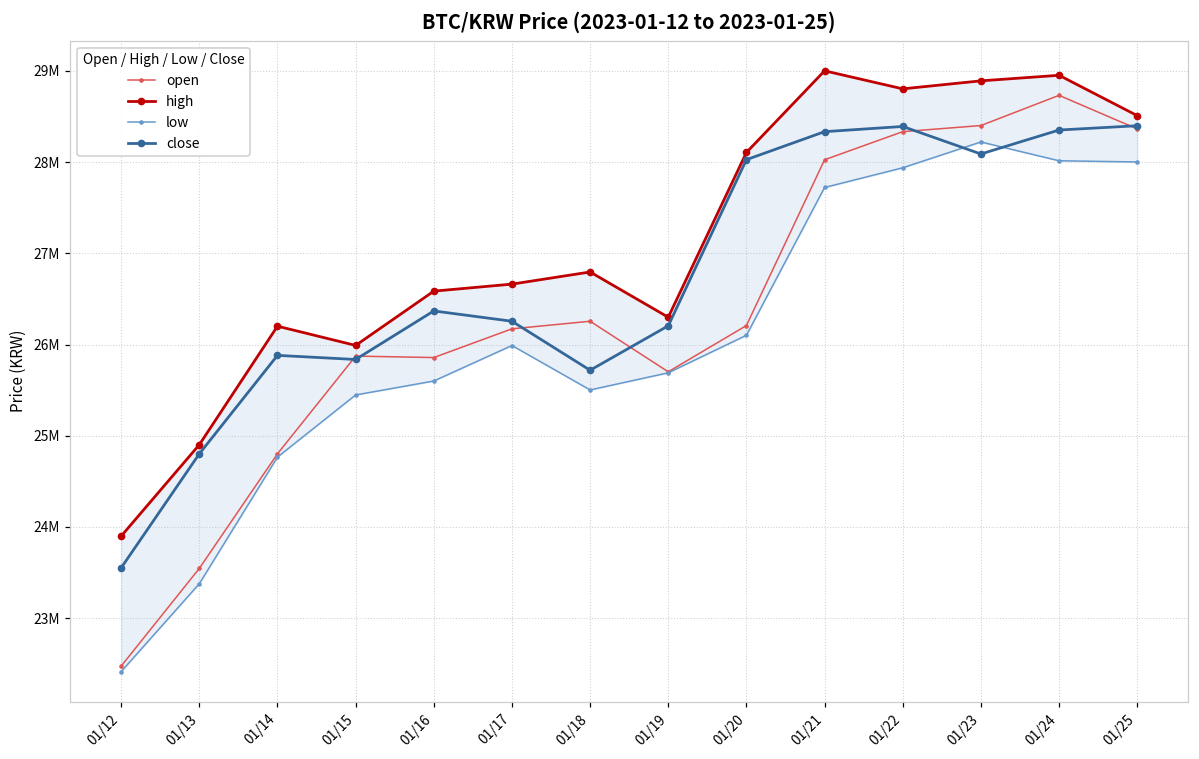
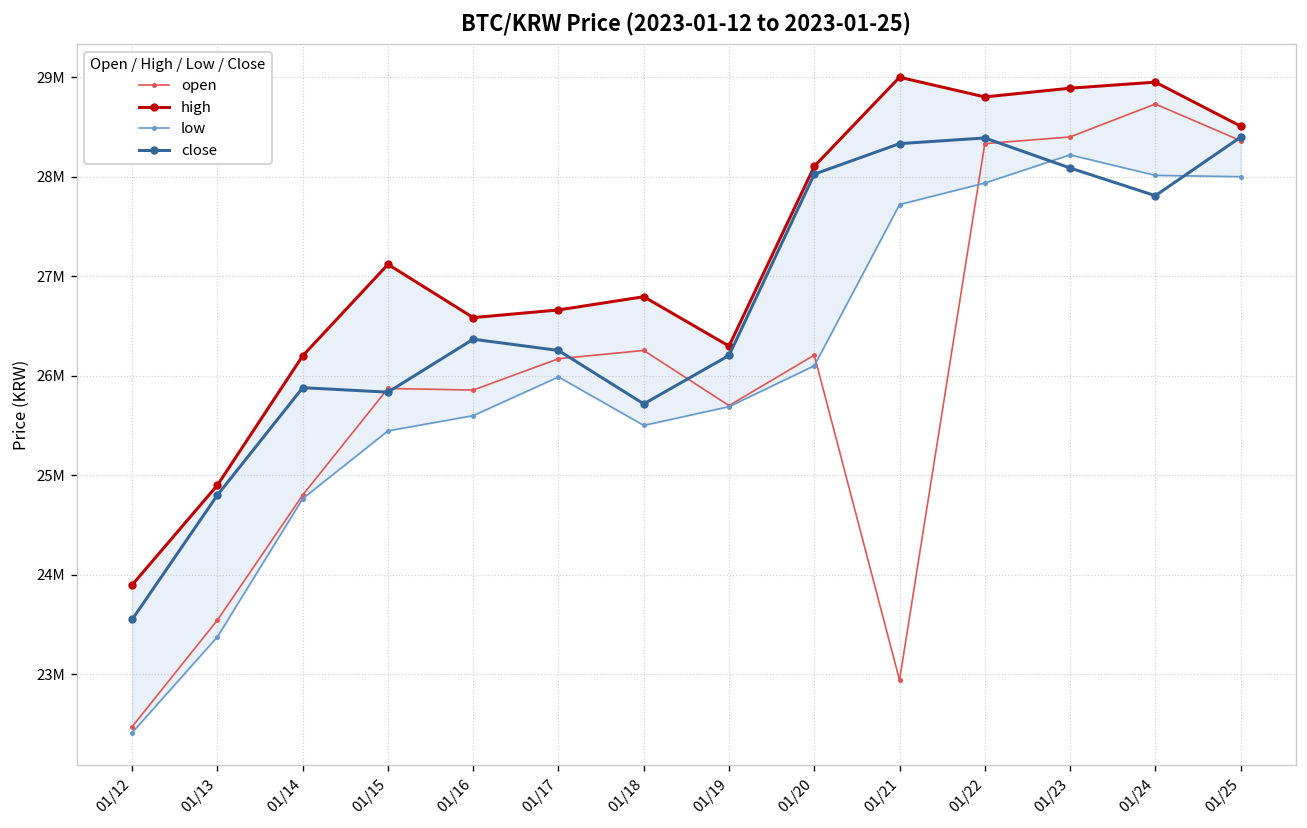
  {
    "open": {
      "01/12": 22500000,
      "01/13": 23500000,
      "01/14": 24800000,
      "01/15": 25900000,
      "01/16": 25900000,
      "01/17": 26200000,
      "01/18": 26300000,
      "01/20": 26200000,
-     "01/21": 28000000,
+     "01/21": 22900000,
      "01/22": 28300000,
      "01/23": 28400000,
      "01/24": 28700000,
      "01/25": 28400000
    },
    "high": {
      "01/12": 23900000,
      "01/13": 24900000,
      "01/14": 26200000,
-     "01/15": 26000000,
+     "01/15": 27100000,
      "01/16": 26600000,
      "01/17": 26700000,
      "01/18": 26800000,
      "01/19": 26300000,
      "01/20": 28100000,
      "01/21": 29000000,
      "01/22": 28800000,
      "01/23": 28900000,
      "01/24": 29000000,
      "01/25": 28500000
    },
    "low": {
      "01/12": 22400000,
      "01/13": 23400000,
      "01/14": 24800000,
      "01/15": 25400000,
      "01/16": 25600000,
      "01/17": 26000000,
      "01/18": 25500000,
      "01/20": 26100000,
      "01/21": 27700000,
      "01/22": 27900000,
      "01/23": 28200000,
      "01/24": 28000000,
      "01/25": 28000000
    },
    "close": {
      "01/12": 23600000,
      "01/13": 24800000,
      "01/14": 25900000,
      "01/15": 25800000,
      "01/16": 26400000,
      "01/17": 26300000,
      "01/18": 25700000,
      "01/19": 26200000,
      "01/20": 28000000,
      "01/21": 28300000,
      "01/22": 28400000,
      "01/23": 28100000,
-     "01/24": 28400000,
+     "01/24": 27800000,
      "01/25": 28400000
    }
  }
